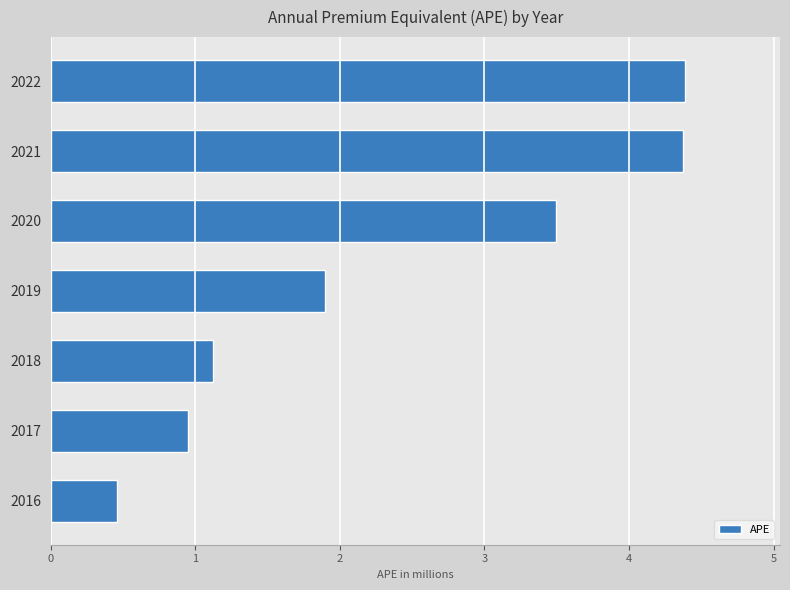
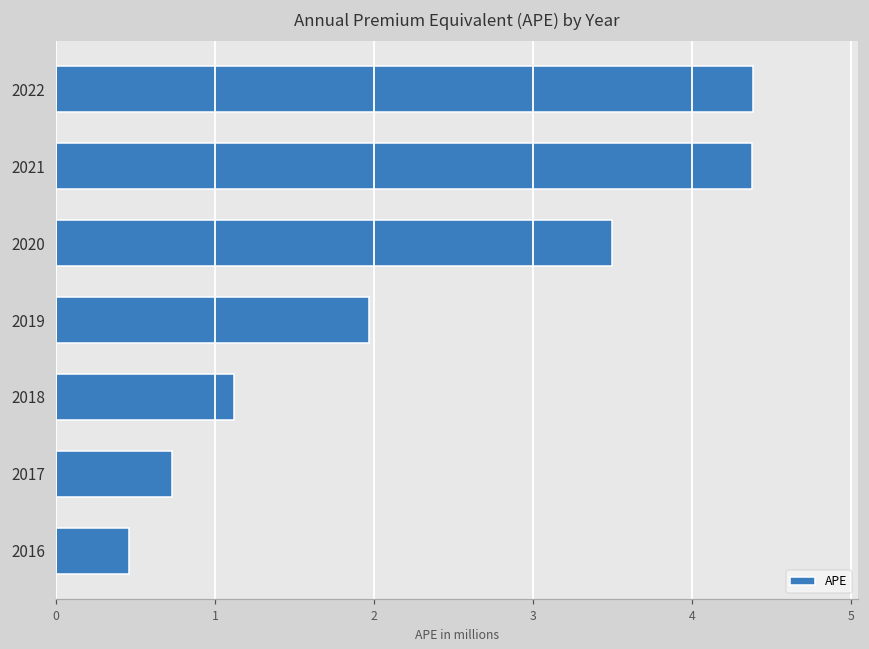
  {
    "2022": 4.39,
    "2021": 4.38,
    "2020": 3.50,
-   "2019": 1.89,
+   "2019": 1.97,
    "2018": 1.12,
-   "2017": 0.95,
+   "2017": 0.73,
    "2016": 0.46
  }
